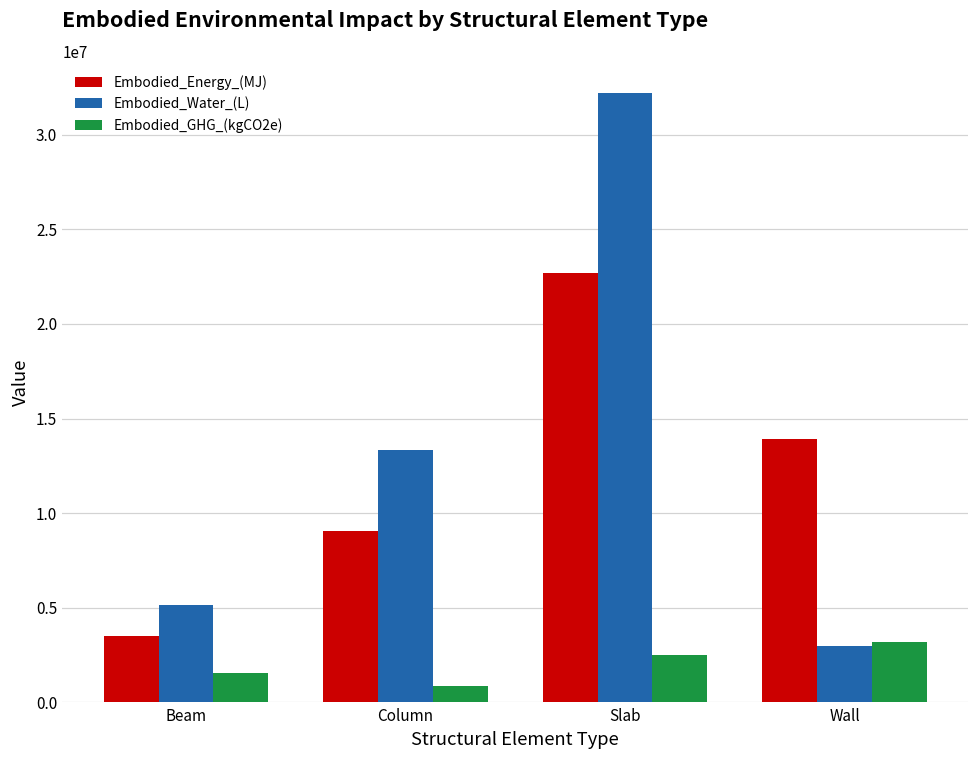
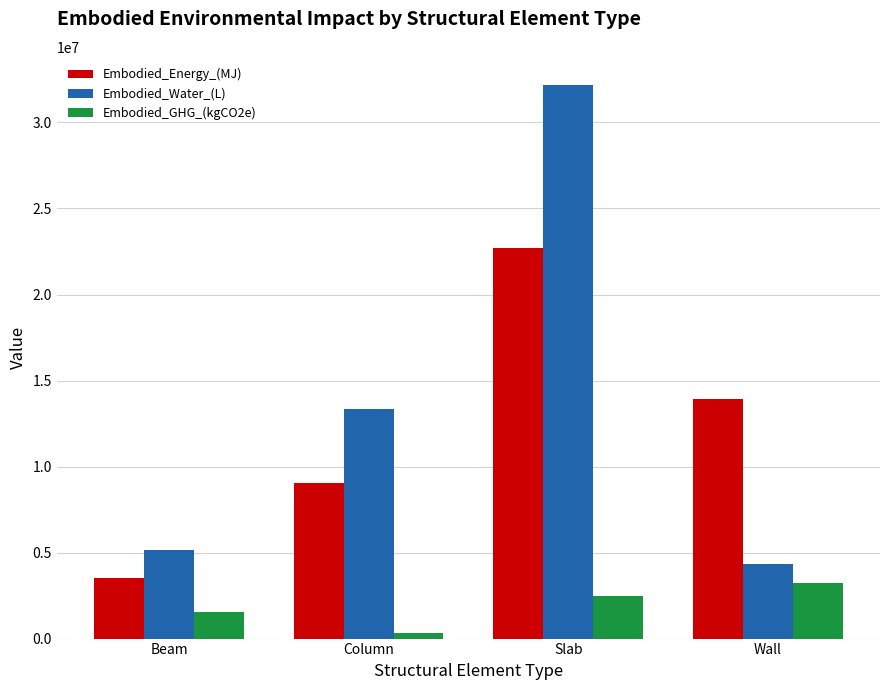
  {
    "Embodied_Energy_(MJ)": {
      "Beam": 3500000,
      "Column": 9000000,
      "Slab": 22700000,
      "Wall": 13900000
    },
    "Embodied_Water_(L)": {
      "Beam": 5100000,
      "Column": 13400000,
      "Slab": 32200000,
-     "Wall": 3000000
+     "Wall": 4400000
    },
    "Embodied_GHG_(kgCO2e)": {
      "Beam": 1500000,
-     "Column": 800000,
+     "Column": 300000,
      "Slab": 2500000,
      "Wall": 3200000
    }
  }
